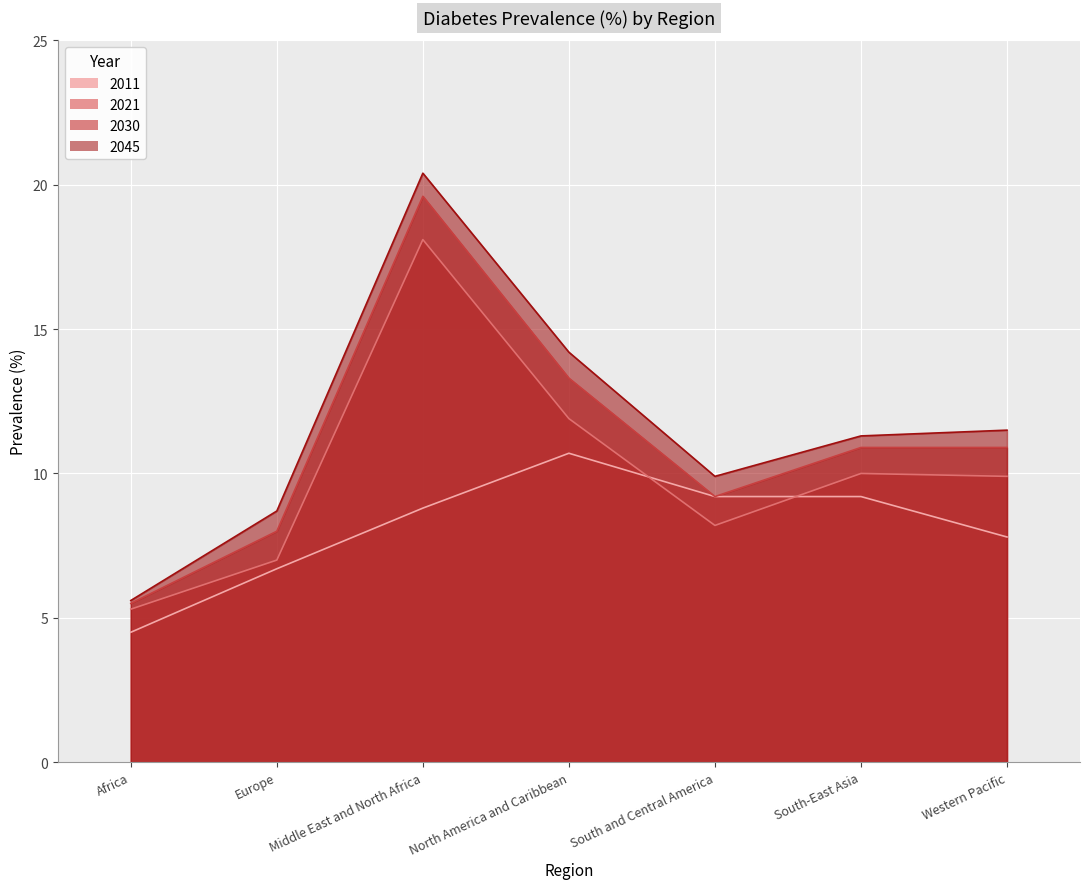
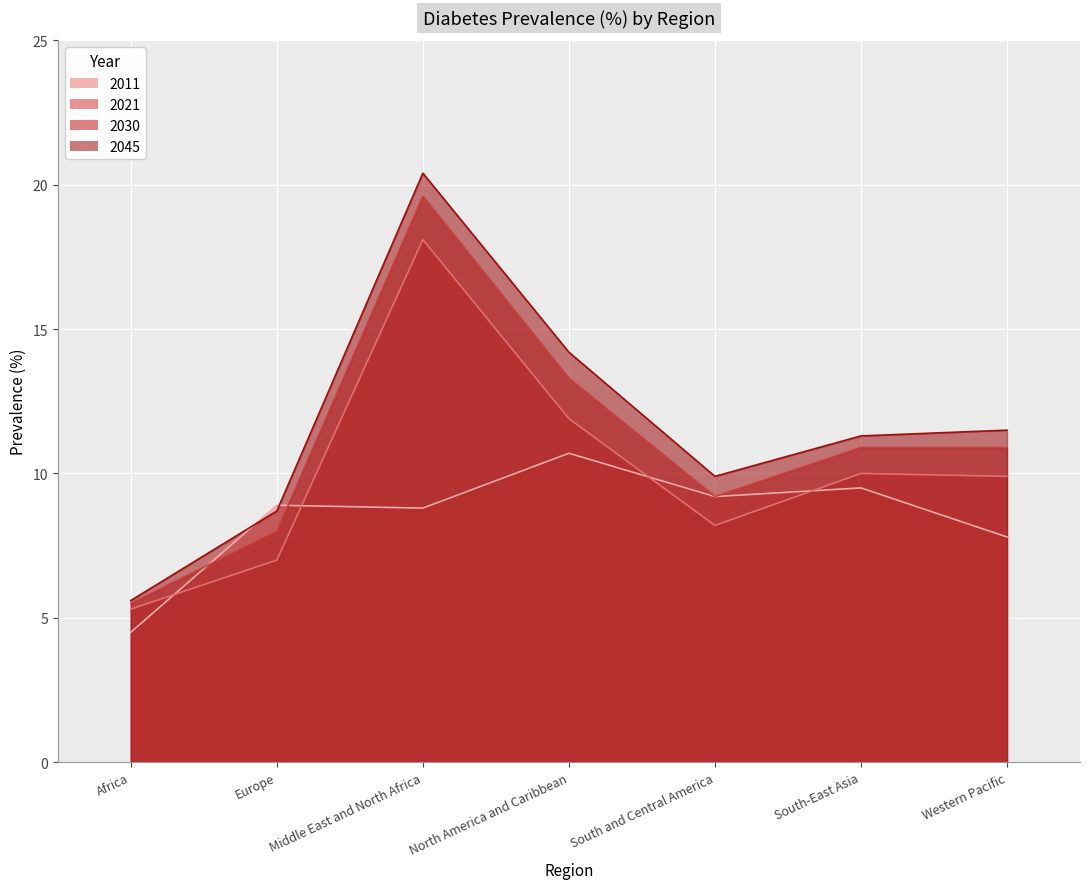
  {
    "2011": {
      "Africa": 4.5,
-     "Europe": 6.7,
+     "Europe": 8.9,
      "Middle East and North Africa": 8.8,
      "North America and Caribbean": 10.7,
-     "South-East Asia": 9.2,
+     "South-East Asia": 9.5,
      "Western Pacific": 7.8
    }
  }
